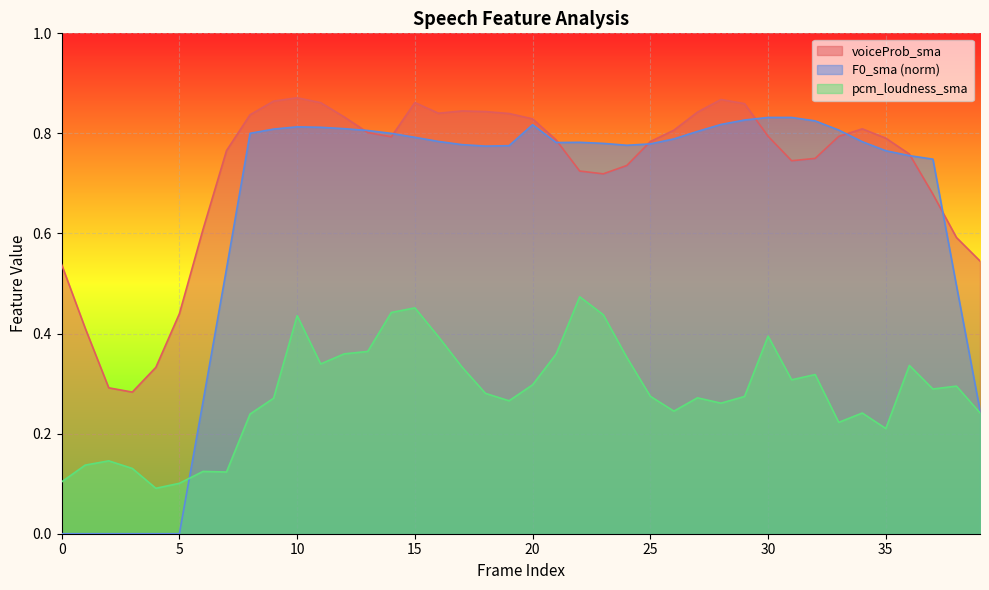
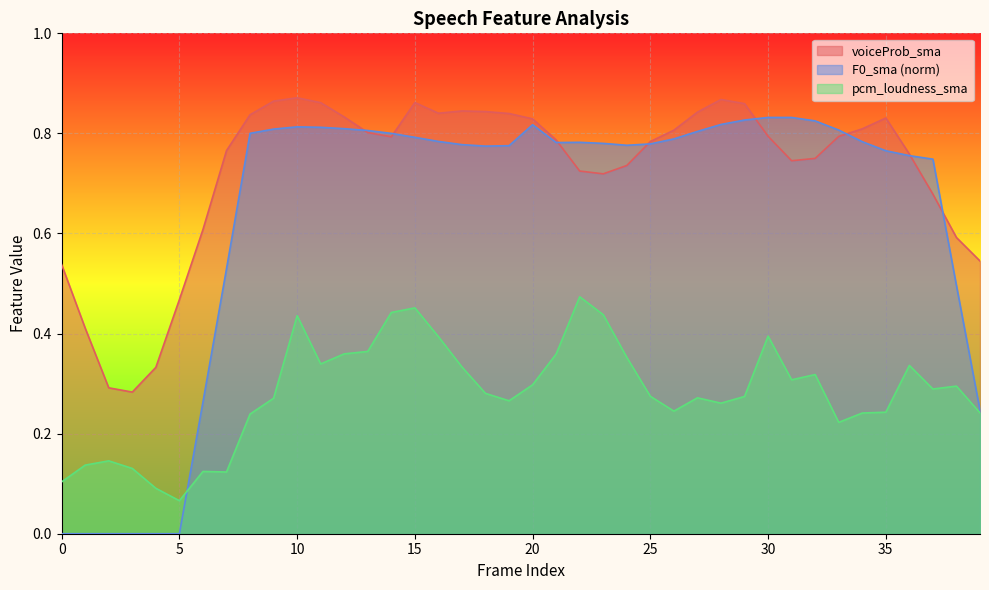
  {
    "voiceProb_sma": {
      "0": 0.54,
-     "5": 0.44,
+     "5": 0.47,
      "10": 0.87,
      "15": 0.86,
      "20": 0.83,
      "30": 0.79,
-     "35": 0.79
+     "35": 0.83
    },
    "F0_sma (norm)": {
      "0": 0.00,
      "5": 0.00,
      "10": 0.81,
      "15": 0.79,
      "20": 0.82,
      "30": 0.83,
      "35": 0.77
    },
    "pcm_loudness_sma": {
      "0": 0.10,
-     "5": 0.10,
+     "5": 0.07,
      "10": 0.44,
      "15": 0.45,
      "20": 0.30,
      "25": 0.27,
      "30": 0.39,
-     "35": 0.21
+     "35": 0.24
    }
  }
